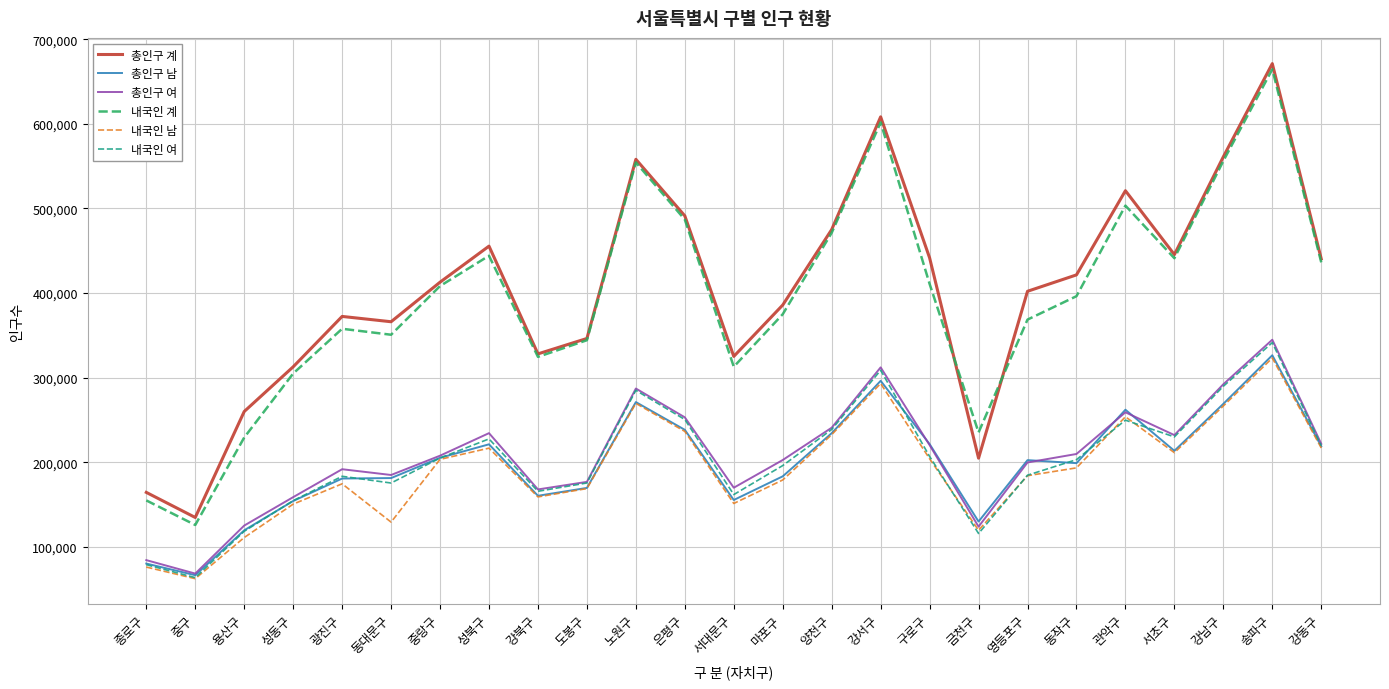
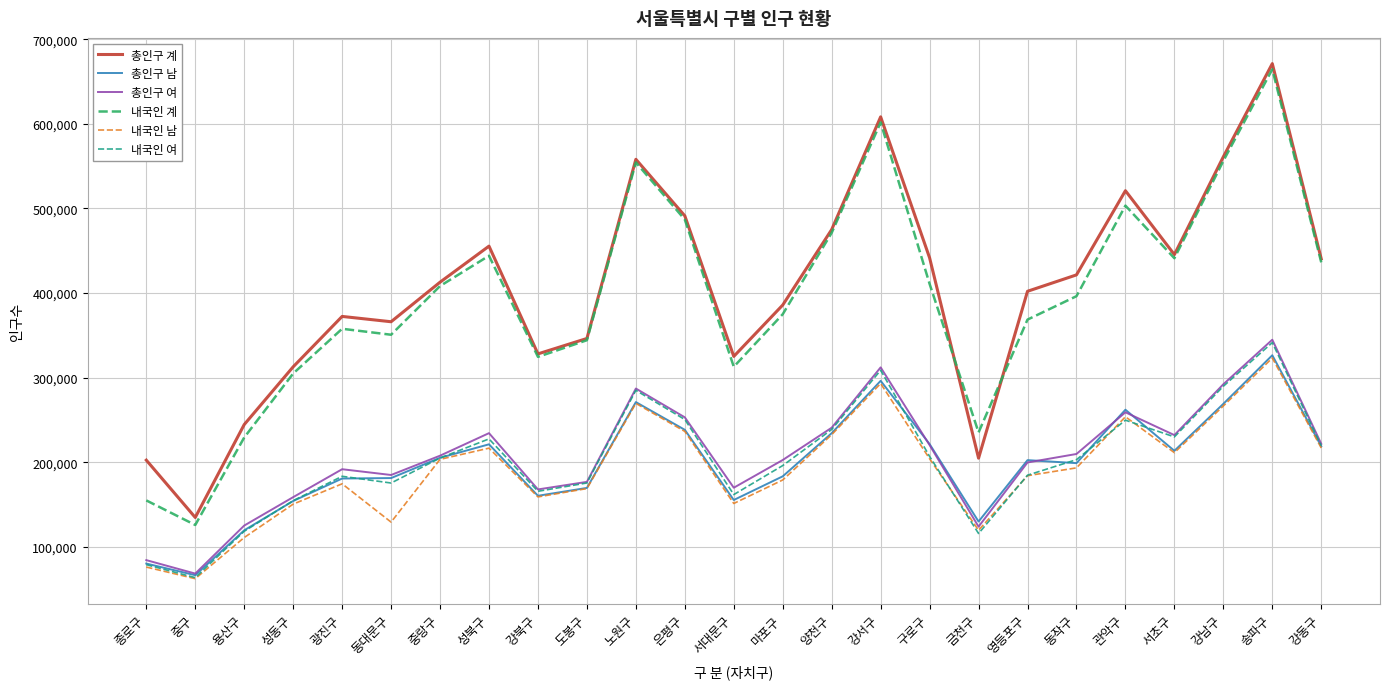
  {
    "총인구 계": {
-     "종로구": "160,000",
+     "종로구": "200,000",
      "중구": "130,000",
-     "용산구": "260,000",
+     "용산구": "240,000",
      "성동구": "310,000",
      "광진구": "370,000",
      "동대문구": "370,000",
      "중랑구": "410,000",
      "성북구": "460,000",
      "강북구": "330,000",
      "노원구": "560,000",
      "은평구": "490,000",
      "서대문구": "330,000",
      "마포구": "390,000",
      "양천구": "480,000",
      "강서구": "610,000",
      "구로구": "440,000",
      "금천구": "200,000",
      "영등포구": "400,000",
      "동작구": "420,000",
      "관악구": "520,000",
      "서초구": "450,000",
      "강남구": "560,000",
      "송파구": "670,000",
      "강동구": "440,000"
    },
    "총인구 남": {
      "동대문구": "180,000",
      "성북구": "220,000",
      "서대문구": "160,000",
      "마포구": "180,000",
      "강서구": "300,000",
      "금천구": "130,000",
      "동작구": "200,000",
      "관악구": "260,000",
      "송파구": "330,000"
    },
    "총인구 여": {
      "종로구": "80,000",
      "용산구": "130,000",
      "성동구": "160,000",
      "광진구": "190,000",
      "동대문구": "180,000",
      "성북구": "230,000",
      "서대문구": "170,000",
      "마포구": "200,000",
      "강서구": "310,000",
      "금천구": "120,000",
      "동작구": "210,000",
      "관악구": "260,000",
      "송파구": "340,000"
    },
    "내국인 남": {
      "용산구": "110,000",
      "성동구": "150,000",
      "광진구": "170,000",
      "동대문구": "130,000",
      "성북구": "220,000",
      "서대문구": "150,000",
      "마포구": "180,000",
      "강서구": "290,000",
      "금천구": "120,000",
      "동작구": "190,000",
      "관악구": "250,000",
      "송파구": "320,000"
    }
  }
